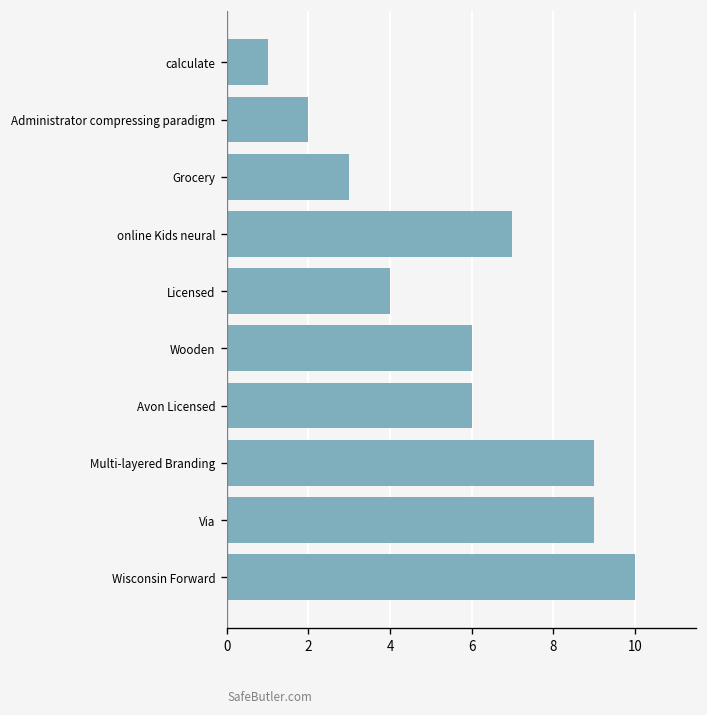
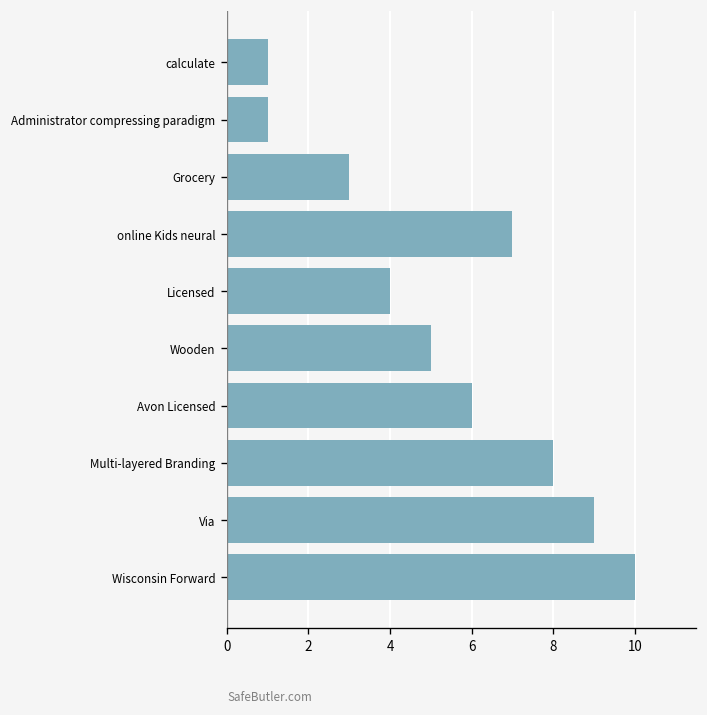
  {
    "calculate": 1,
-   "Administrator compressing paradigm": 2,
+   "Administrator compressing paradigm": 1,
    "Grocery": 3,
    "online Kids neural": 7,
    "Licensed": 4,
-   "Wooden": 6,
+   "Wooden": 5,
    "Avon Licensed": 6,
-   "Multi-layered Branding": 9,
+   "Multi-layered Branding": 8,
    "Via": 9,
    "Wisconsin Forward": 10
  }
